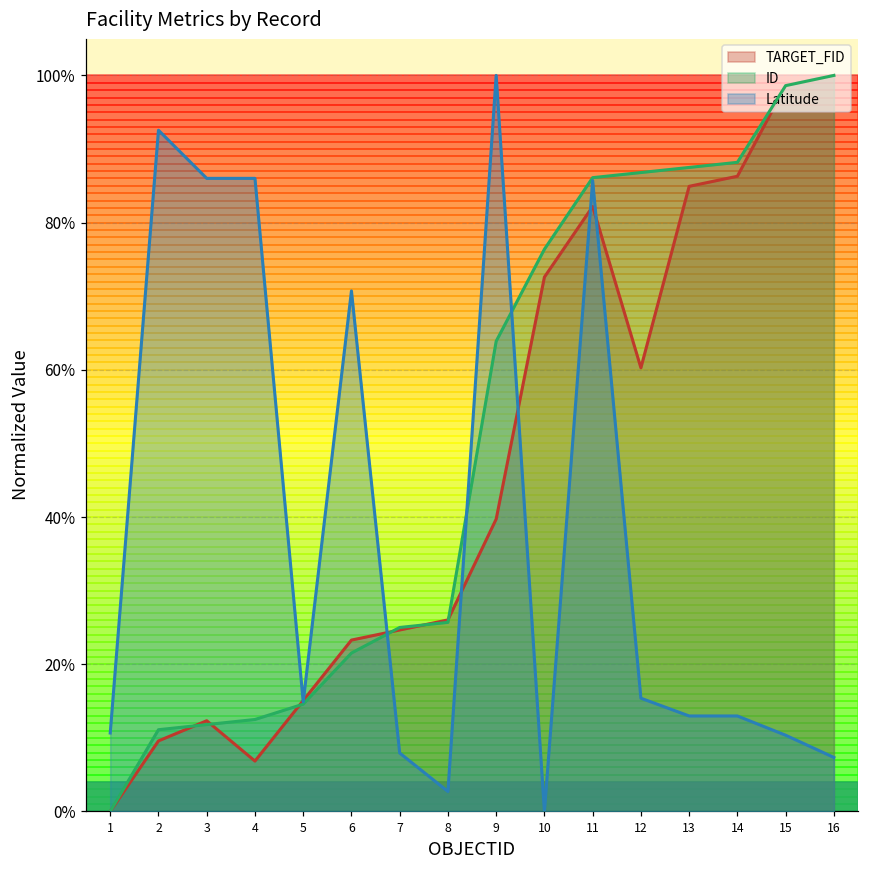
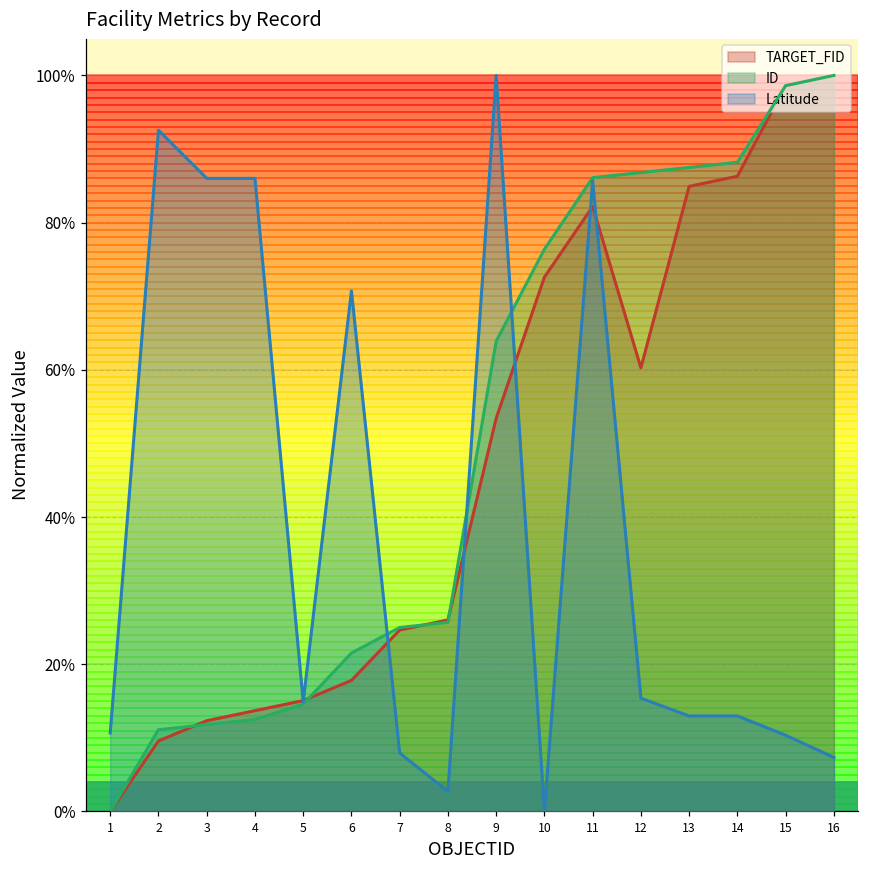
  {
    "TARGET_FID": {
      "2": "10%",
      "3": "12%",
-     "4": "7%",
-     "6": "23%",
-     "9": "40%",
+     "4": "14%",
+     "6": "18%",
+     "9": "53%",
      "10": "73%",
      "11": "82%",
      "12": "60%",
      "13": "85%",
      "14": "86%"
    }
  }
